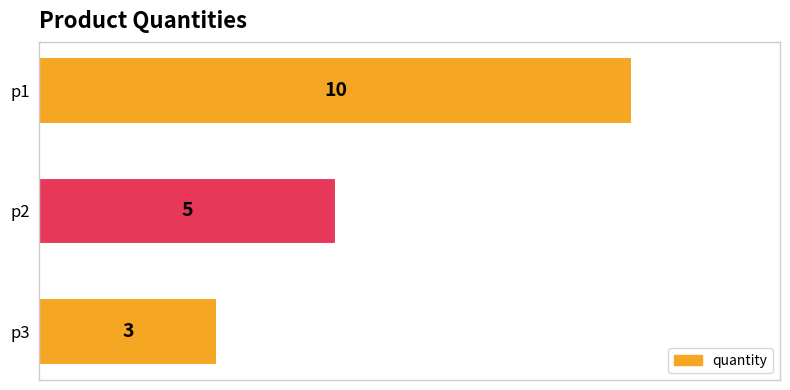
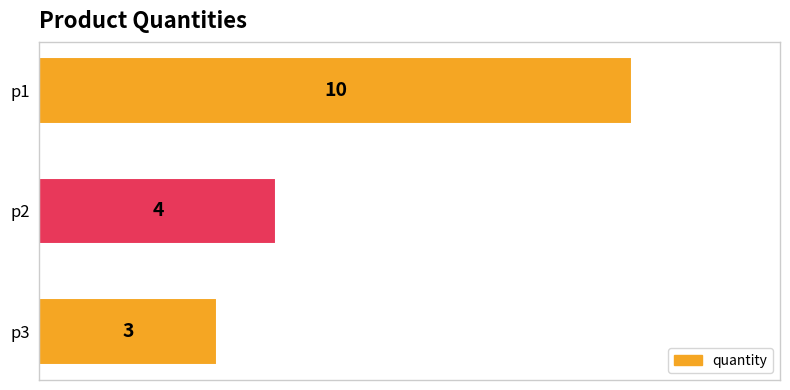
  {
    "p1": 10,
-   "p2": 5,
+   "p2": 4,
    "p3": 3
  }
